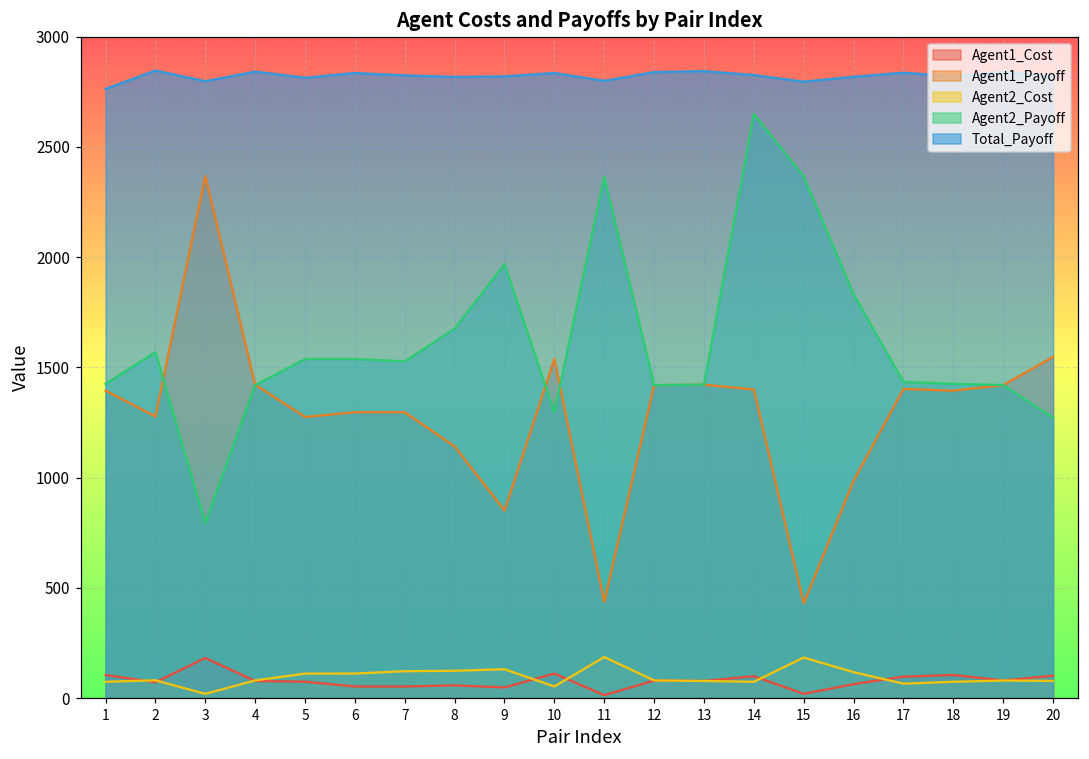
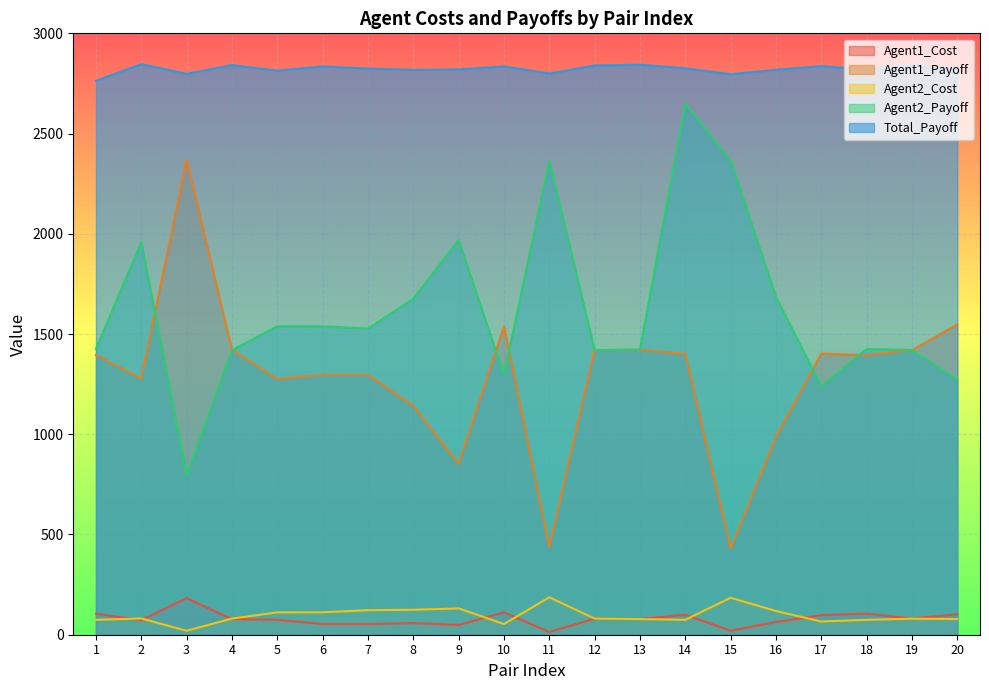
  {
    "Agent2_Payoff": {
      "1": 1430,
-     "2": 1570,
+     "2": 1960,
      "3": 790,
      "5": 1540,
      "6": 1540,
      "7": 1530,
      "8": 1680,
      "9": 1970,
      "10": 1300,
      "11": 2360,
      "14": 2650,
      "15": 2370,
-     "16": 1830,
-     "17": 1430,
+     "16": 1690,
+     "17": 1240,
      "18": 1430,
      "20": 1270
    },
    "Total_Payoff": {
      "1": 2760,
      "2": 2850,
      "3": 2800,
      "4": 2840,
      "5": 2810,
      "6": 2840,
      "7": 2820,
      "8": 2820,
      "9": 2820,
      "10": 2840,
      "11": 2800,
      "12": 2840,
      "13": 2840,
      "14": 2830,
      "15": 2800,
      "16": 2820,
      "17": 2840
    }
  }
